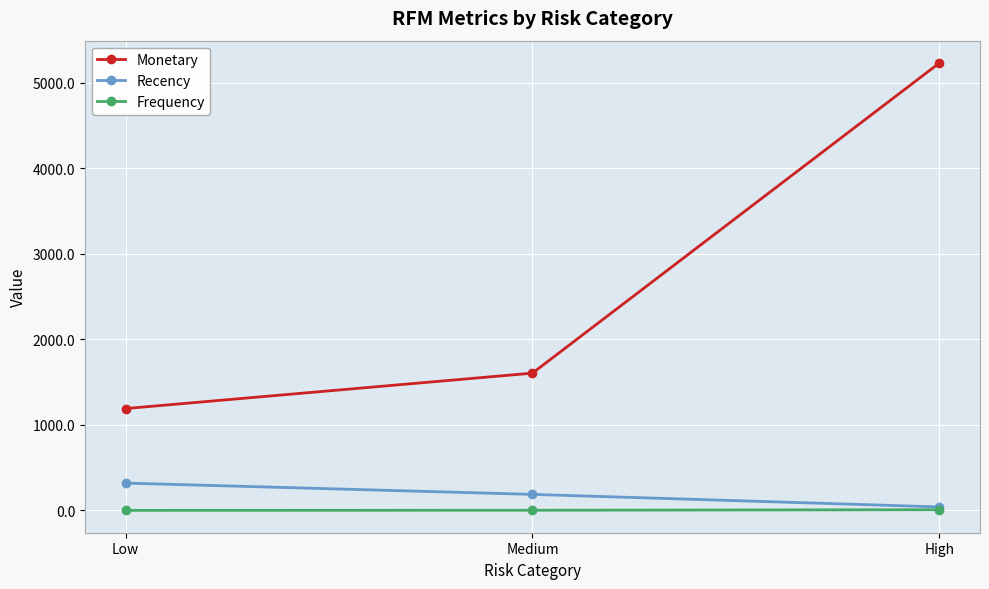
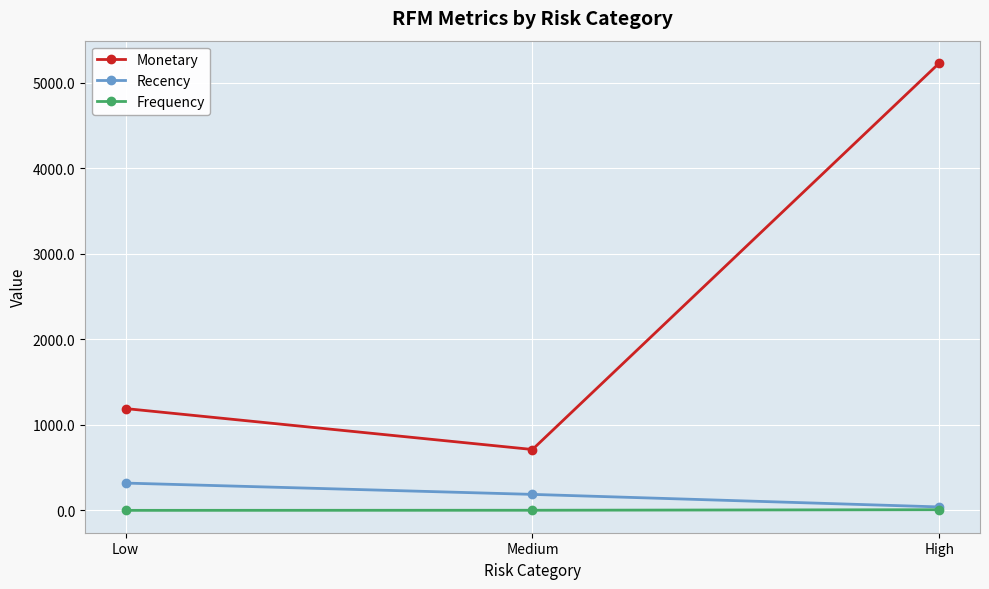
  {
    "Monetary": {
      "Low": 1200,
-     "Medium": 1600,
+     "Medium": 700,
      "High": 5200
    },
    "Recency": {
      "Low": 300,
      "Medium": 200,
      "High": 0
    },
    "Frequency": {
      "Low": 0,
      "Medium": 0,
      "High": 0
    }
  }
